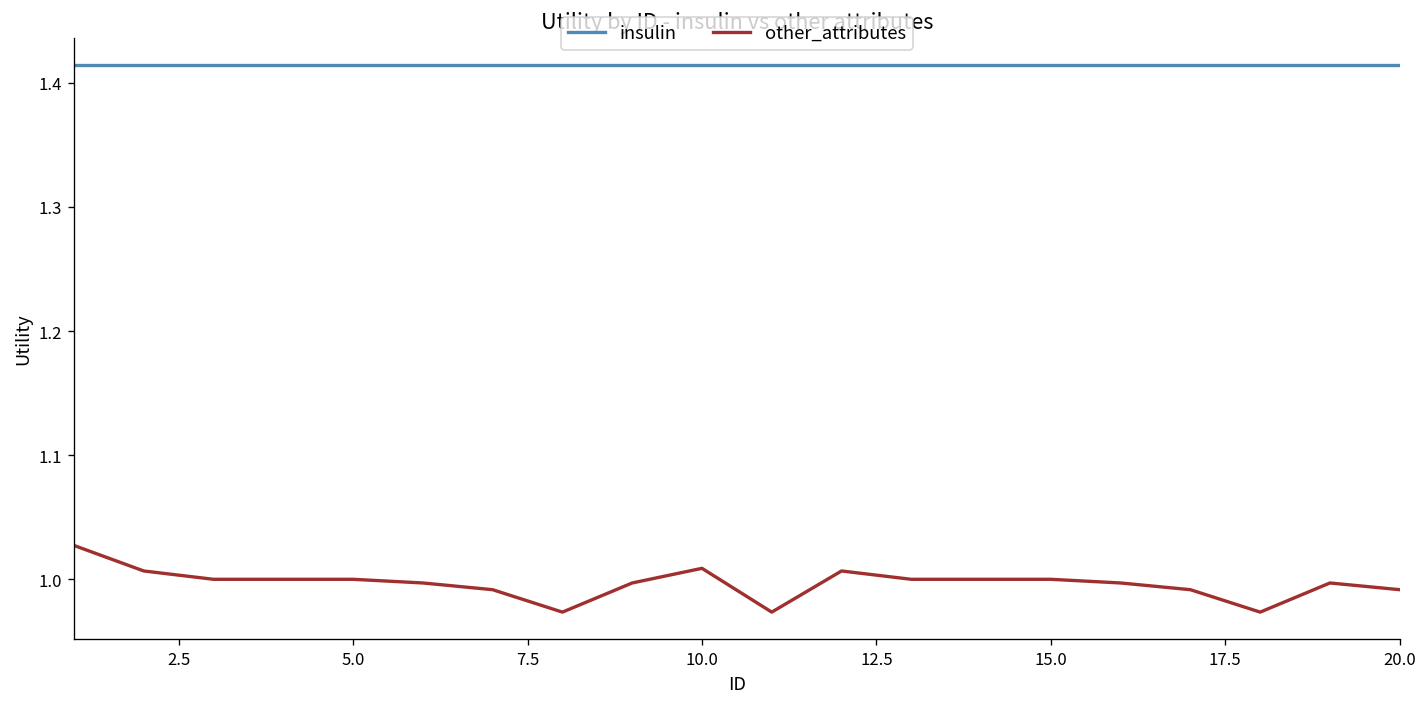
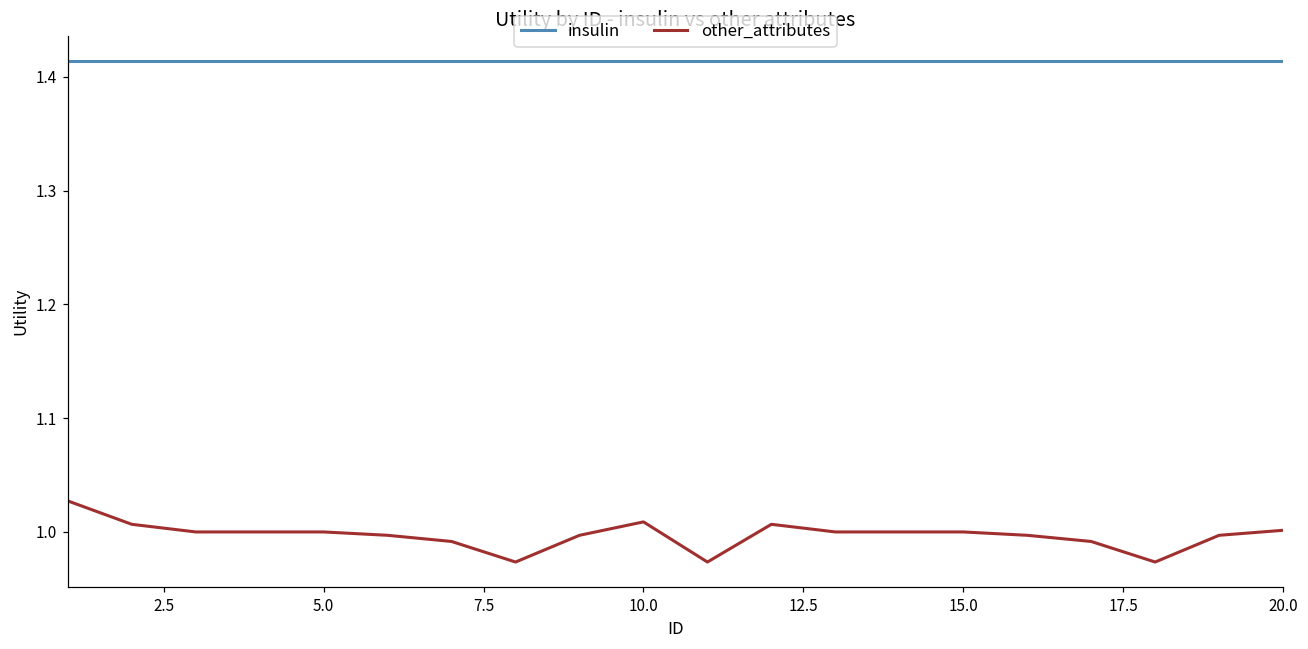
  {
    "insulin": {
      "5.0": 1.414,
      "10.0": 1.414,
      "15.0": 1.414,
      "20.0": 1.414
    },
    "other_attributes": {
      "5.0": 1.000,
      "10.0": 1.009,
      "15.0": 1.000,
-     "20.0": 0.992
+     "20.0": 1.001
    }
  }
